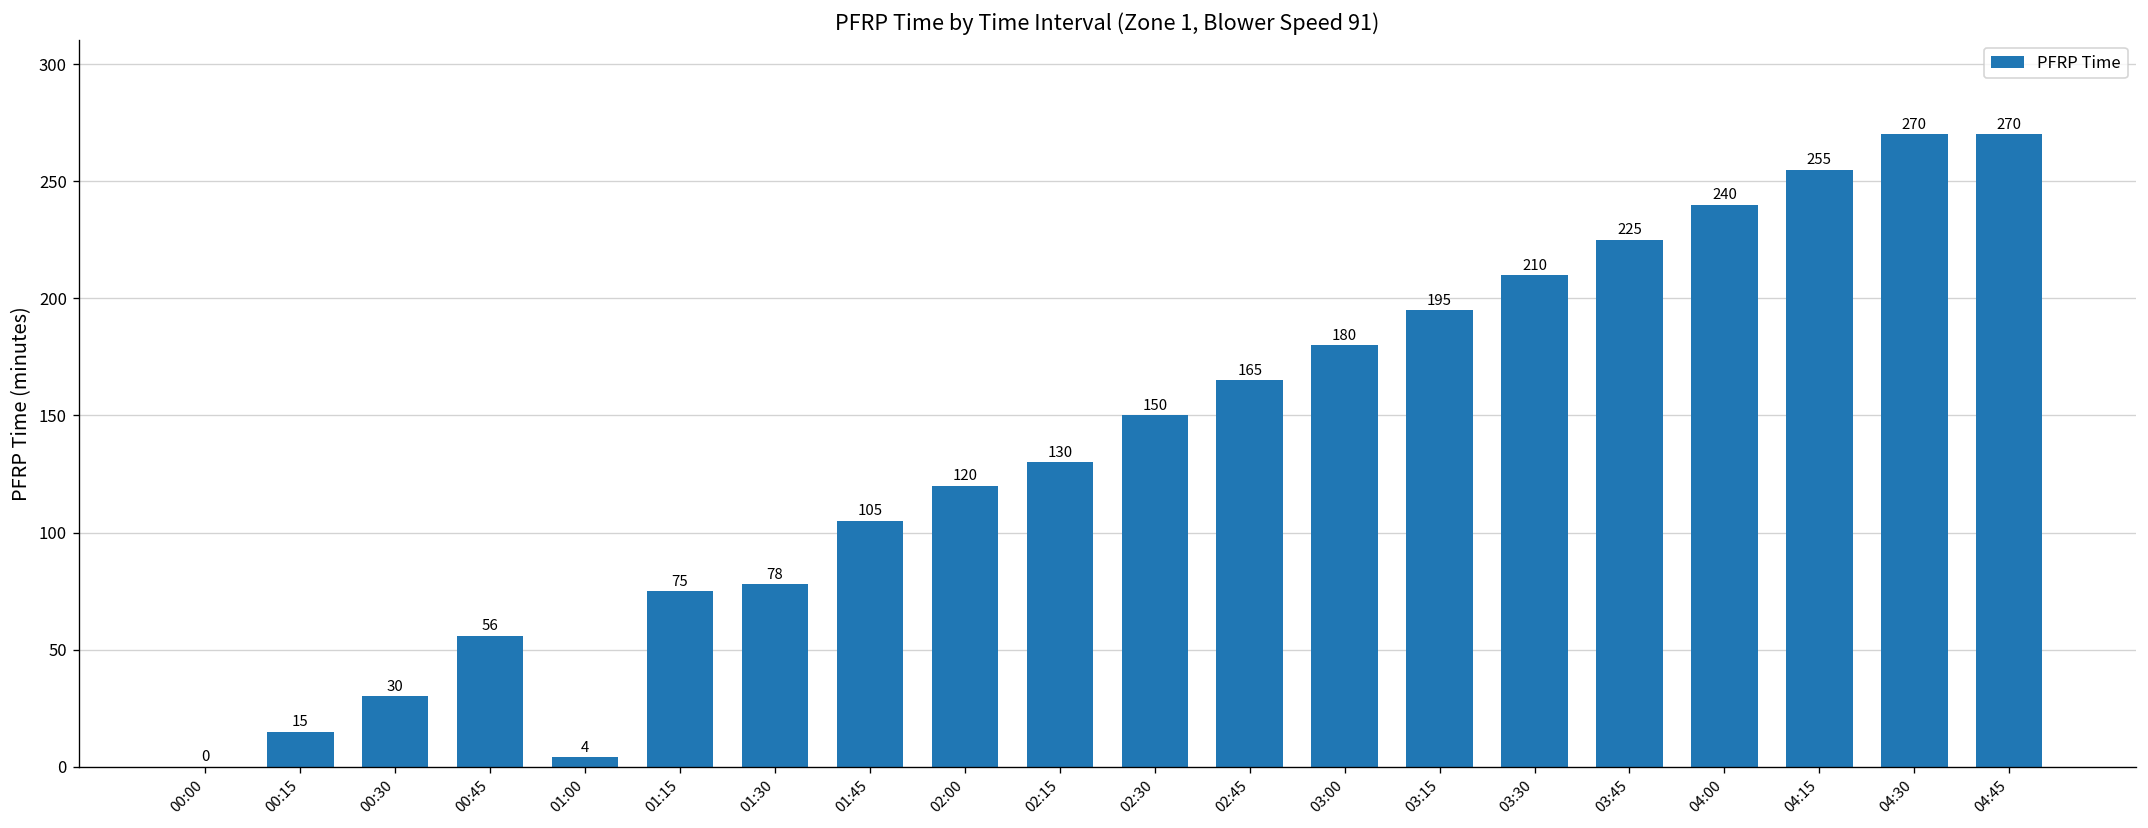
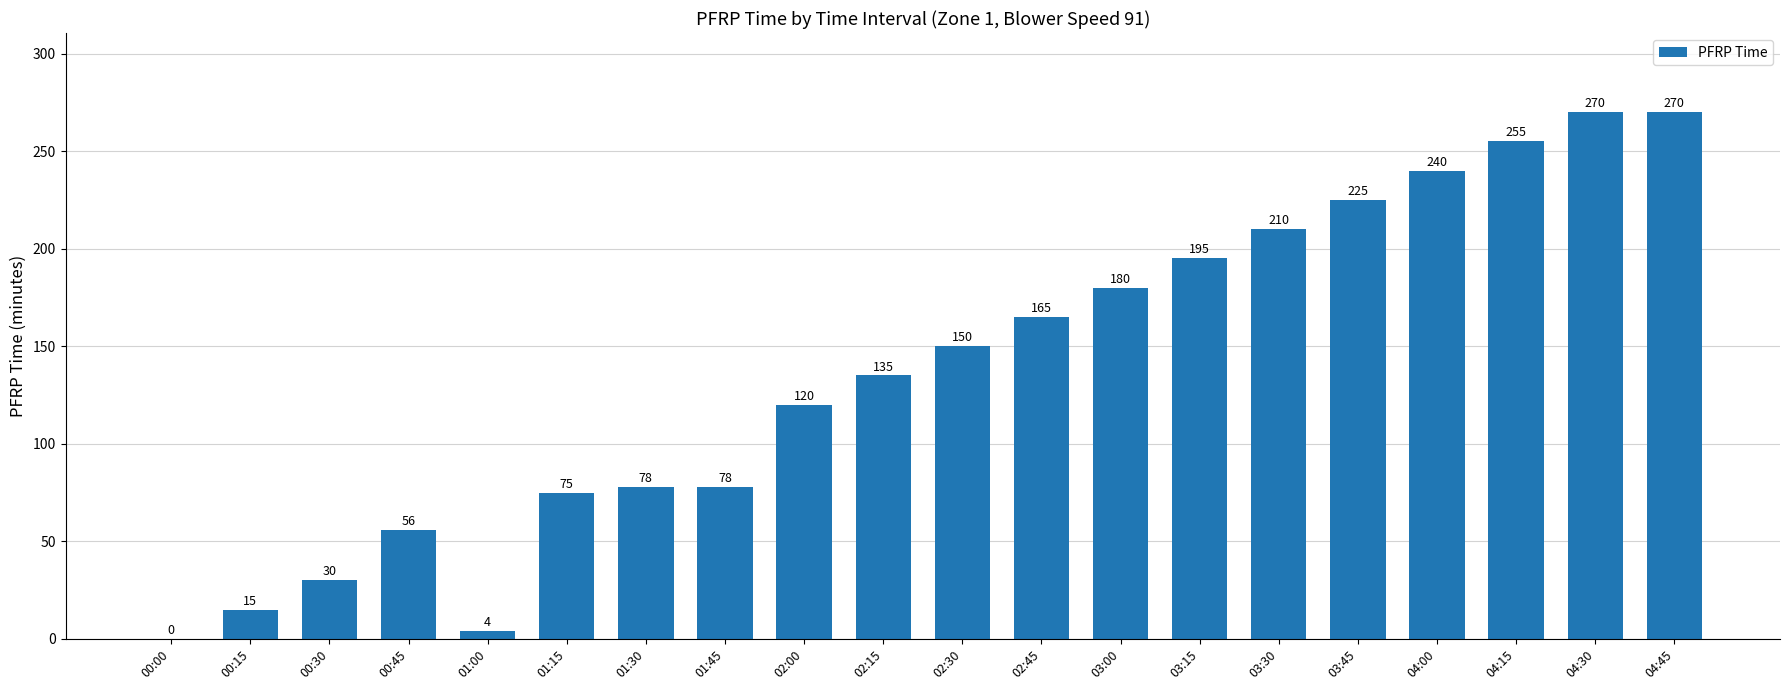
  {
    "00:00": 0,
    "00:15": 15,
    "00:30": 30,
    "00:45": 56,
    "01:00": 4,
    "01:15": 75,
    "01:30": 78,
-   "01:45": 105,
+   "01:45": 78,
    "02:00": 120,
-   "02:15": 130,
+   "02:15": 135,
    "02:30": 150,
    "02:45": 165,
    "03:00": 180,
    "03:15": 195,
    "03:30": 210,
    "03:45": 225,
    "04:00": 240,
    "04:15": 255,
    "04:30": 270,
    "04:45": 270
  }
